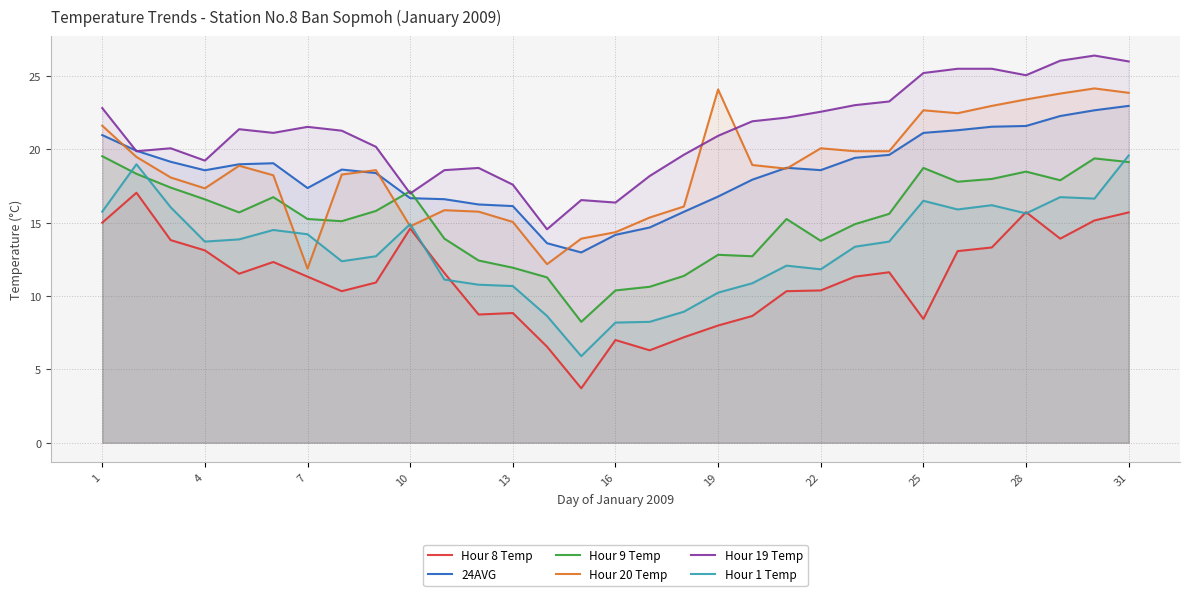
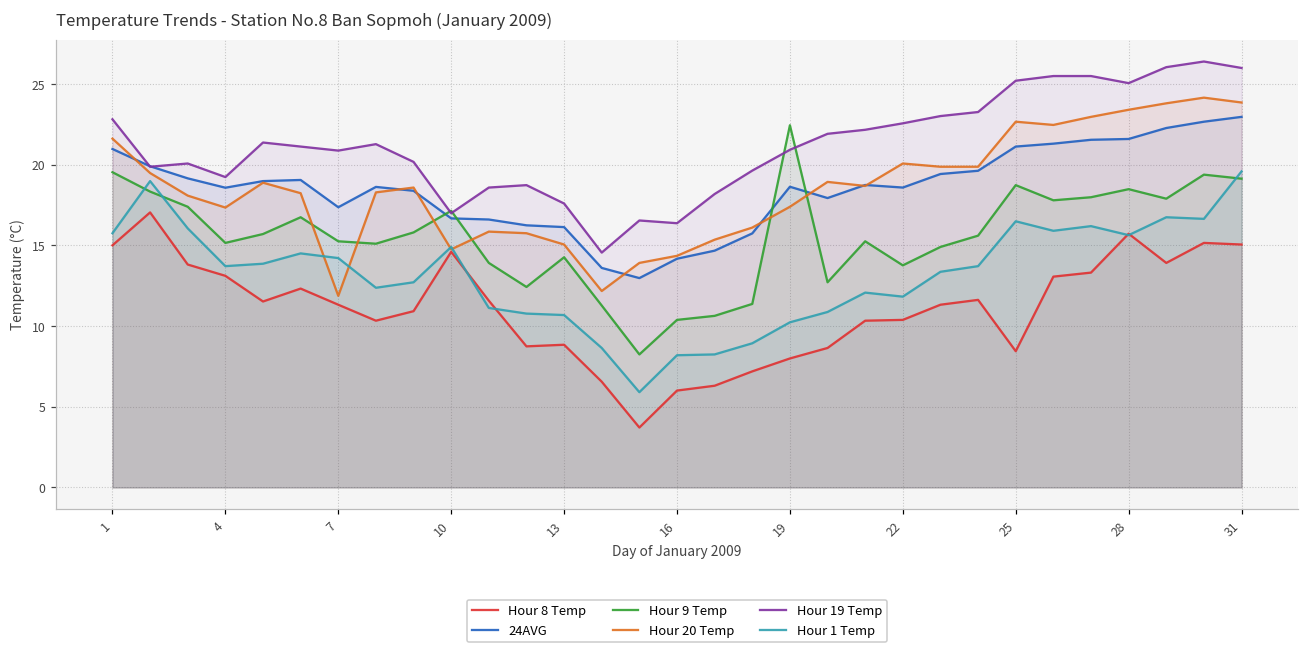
  {
    "Hour 8 Temp": {
      "1": 15.0,
      "4": 13.1,
      "7": 11.3,
      "13": 8.8,
-     "16": 7,
+     "16": 6,
      "19": 8.0,
      "22": 10.4,
      "25": 8.4,
-     "31": 15.7
+     "31": 15.1
    },
    "24AVG": {
      "1": 21.0,
      "4": 18.6,
      "7": 17.4,
      "10": 16.7,
      "13": 16.1,
      "16": 14.2,
-     "19": 16.8,
+     "19": 18.6,
      "22": 18.6,
      "25": 21.1,
      "28": 21.6,
      "31": 23.0
    },
    "Hour 9 Temp": {
      "1": 19.5,
-     "4": 16.6,
+     "4": 15.2,
      "7": 15.3,
-     "13": 11.9,
+     "13": 14.3,
      "16": 10.4,
-     "19": 12.8,
+     "19": 22.4,
      "22": 13.8,
      "25": 18.7,
      "28": 18.5,
      "31": 19.1
    },
    "Hour 20 Temp": {
      "1": 21.6,
      "4": 17.3,
      "7": 11.9,
      "13": 15.1,
      "16": 14.4,
-     "19": 24.1,
+     "19": 17.4,
      "22": 20.1,
      "25": 22.7,
      "28": 23.4,
      "31": 23.9
    },
    "Hour 19 Temp": {
      "1": 22.8,
      "4": 19.2,
-     "7": 21.5,
+     "7": 20.9,
      "13": 17.6,
      "16": 16.4,
      "19": 20.9,
      "22": 22.6,
      "25": 25.2,
      "28": 25.1,
      "31": 26.0
    },
    "Hour 1 Temp": {
      "1": 15.8,
      "4": 13.7,
      "7": 14.2,
      "13": 10.7,
      "16": 8.2,
      "19": 10.2,
      "22": 11.8,
      "25": 16.5,
      "31": 19.6
    }
  }
